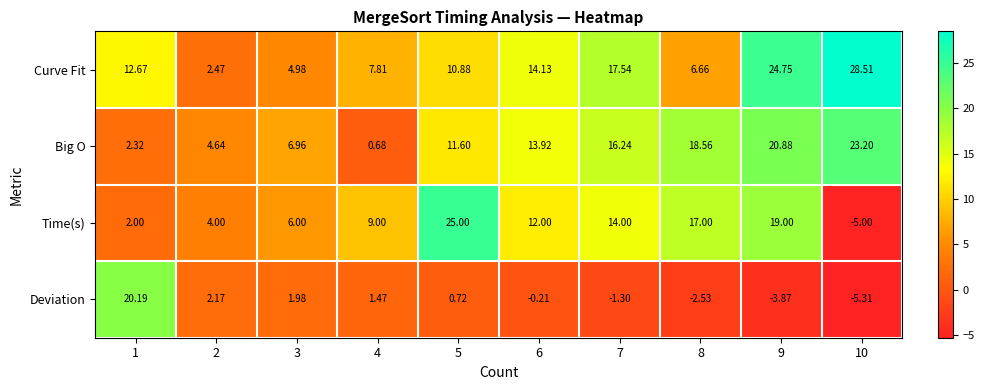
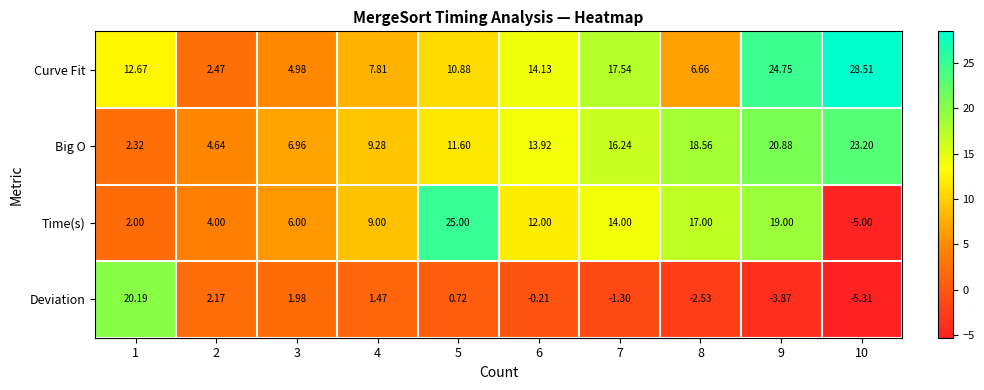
  {
    "Curve Fit": {
      "1": 12.67,
      "2": 2.47,
      "3": 4.98,
      "4": 7.81,
      "5": 10.88,
      "6": 14.13,
      "7": 17.54,
      "8": 6.66,
      "9": 24.75,
      "10": 28.51
    },
    "Big O": {
      "1": 2.32,
      "2": 4.64,
      "3": 6.96,
-     "4": 0.68,
+     "4": 9.28,
      "5": 11.60,
      "6": 13.92,
      "7": 16.24,
      "8": 18.56,
      "9": 20.88,
      "10": 23.20
    },
    "Time(s)": {
      "1": 2.00,
      "2": 4.00,
      "3": 6.00,
      "4": 9.00,
      "5": 25.00,
      "6": 12.00,
      "7": 14.00,
      "8": 17.00,
      "9": 19.00,
      "10": -5.00
    },
    "Deviation": {
      "1": 20.19,
      "2": 2.17,
      "3": 1.98,
      "4": 1.47,
      "5": 0.72,
      "6": -0.21,
      "7": -1.30,
      "8": -2.53,
      "9": -3.87,
      "10": -5.31
    }
  }
